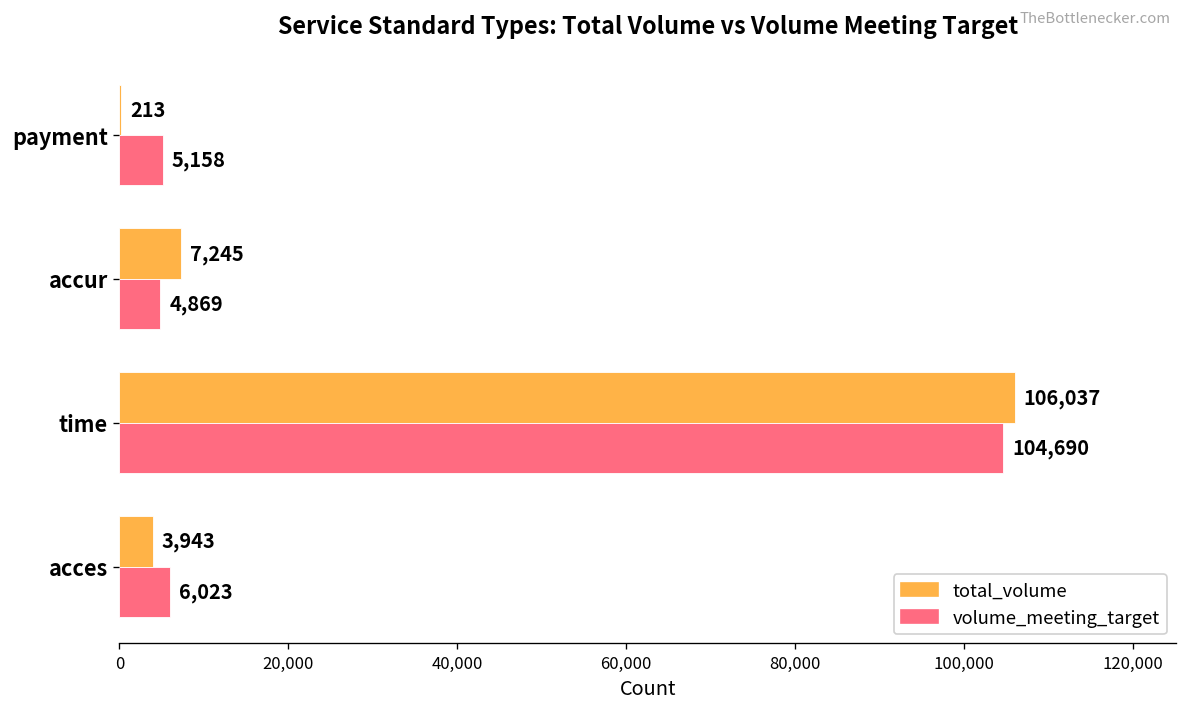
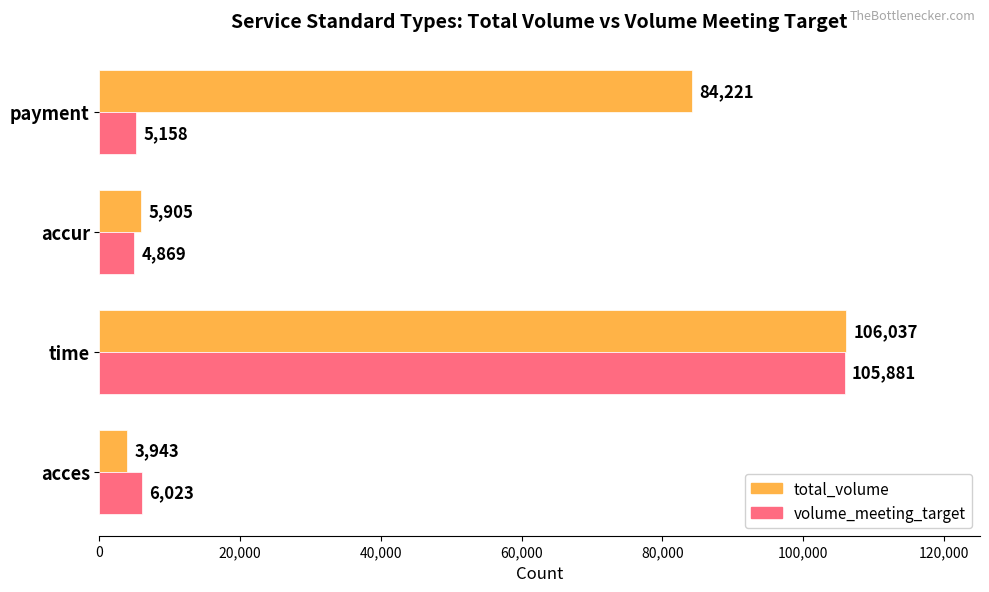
  {
    "total_volume": {
-     "payment": "213",
-     "accur": "7,245",
+     "payment": "84,221",
+     "accur": "5,905",
      "time": "106,037",
      "acces": "3,943"
    },
    "volume_meeting_target": {
      "payment": "5,158",
      "accur": "4,869",
-     "time": "104,690",
+     "time": "105,881",
      "acces": "6,023"
    }
  }
